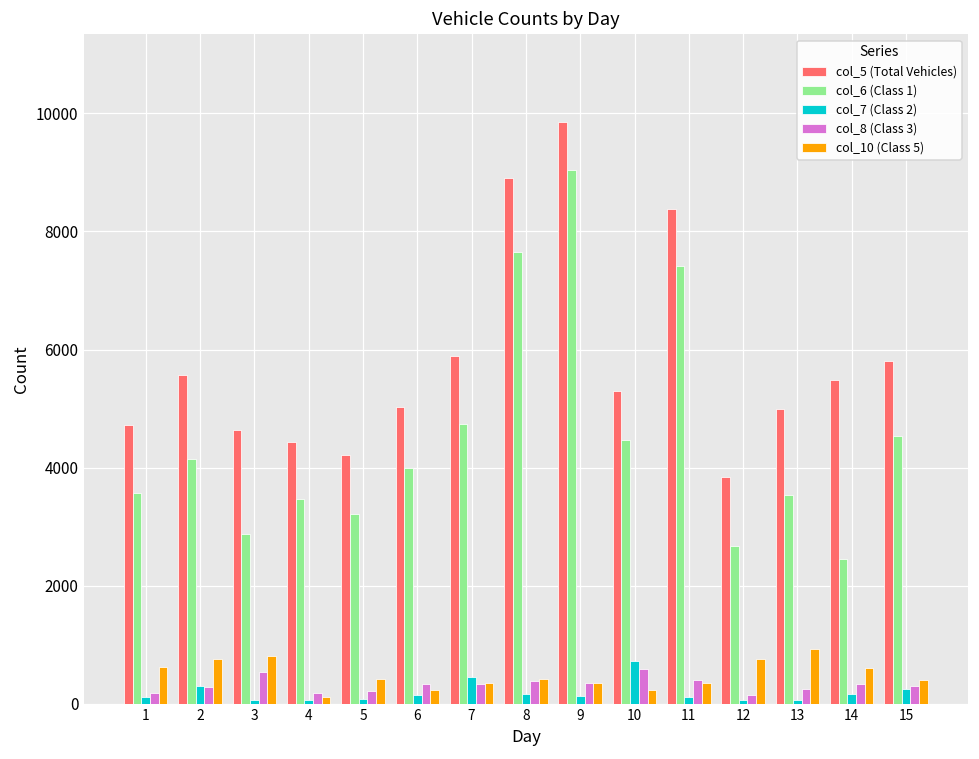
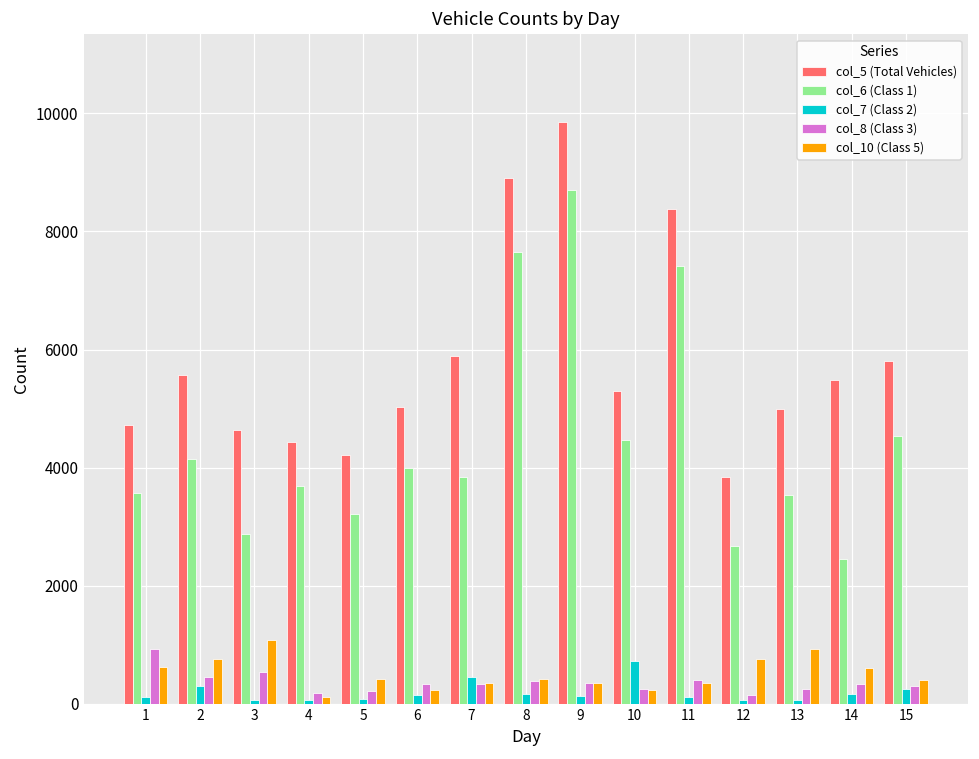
  {
    "col_5 (Total Vehicles)": {
      "1": 4700,
      "2": 5600,
      "3": 4600,
      "4": 4400,
      "5": 4200,
      "6": 5000,
      "7": 5900,
      "8": 8900,
      "9": 9900,
      "10": 5300,
      "11": 8400,
      "12": 3800,
      "13": 5000,
      "14": 5500,
      "15": 5800
    },
    "col_6 (Class 1)": {
      "1": 3600,
      "2": 4100,
      "3": 2900,
-     "4": 3500,
+     "4": 3700,
      "5": 3200,
      "6": 4000,
-     "7": 4700,
+     "7": 3800,
      "8": 7600,
-     "9": 9000,
+     "9": 8700,
      "10": 4500,
      "11": 7400,
      "12": 2700,
      "13": 3500,
      "14": 2500,
      "15": 4500
    },
    "col_7 (Class 2)": {
      "1": 100,
      "2": 300,
      "3": 100,
      "4": 100,
      "5": 100,
      "6": 100,
      "7": 500,
      "8": 200,
      "9": 100,
      "10": 700,
      "11": 100,
      "12": 100,
      "13": 100,
      "14": 200,
      "15": 200
    },
    "col_8 (Class 3)": {
-     "1": 200,
-     "2": 300,
+     "1": 900,
+     "2": 500,
      "3": 500,
      "4": 200,
      "5": 200,
      "6": 300,
      "7": 300,
      "8": 400,
      "9": 400,
-     "10": 600,
+     "10": 200,
      "11": 400,
      "12": 100,
      "13": 200,
      "14": 300,
      "15": 300
    },
    "col_10 (Class 5)": {
      "1": 600,
      "2": 800,
-     "3": 800,
+     "3": 1100,
      "4": 100,
      "5": 400,
      "6": 200,
      "7": 400,
      "8": 400,
      "9": 300,
      "10": 200,
      "11": 400,
      "12": 800,
      "13": 900,
      "14": 600,
      "15": 400
    }
  }
